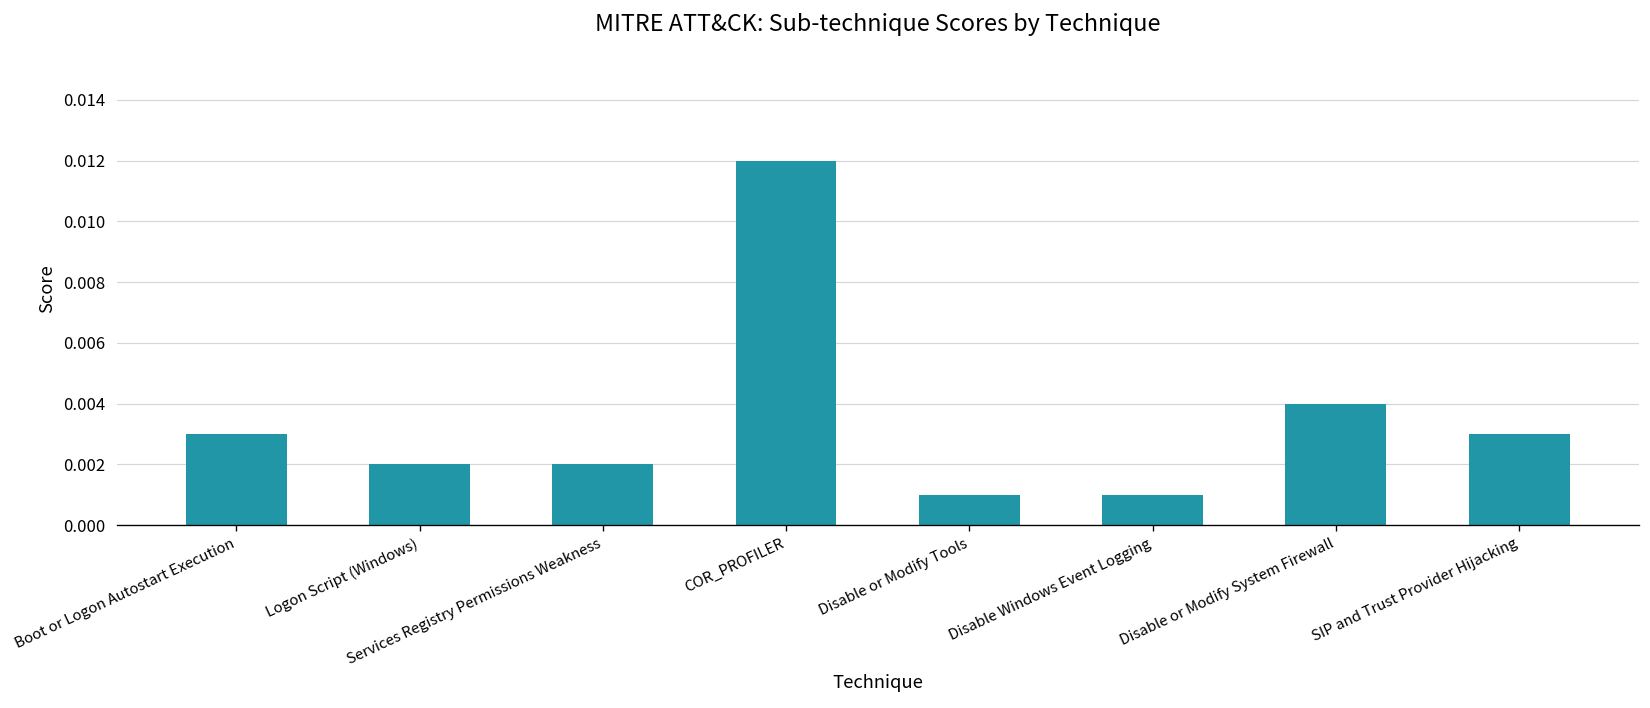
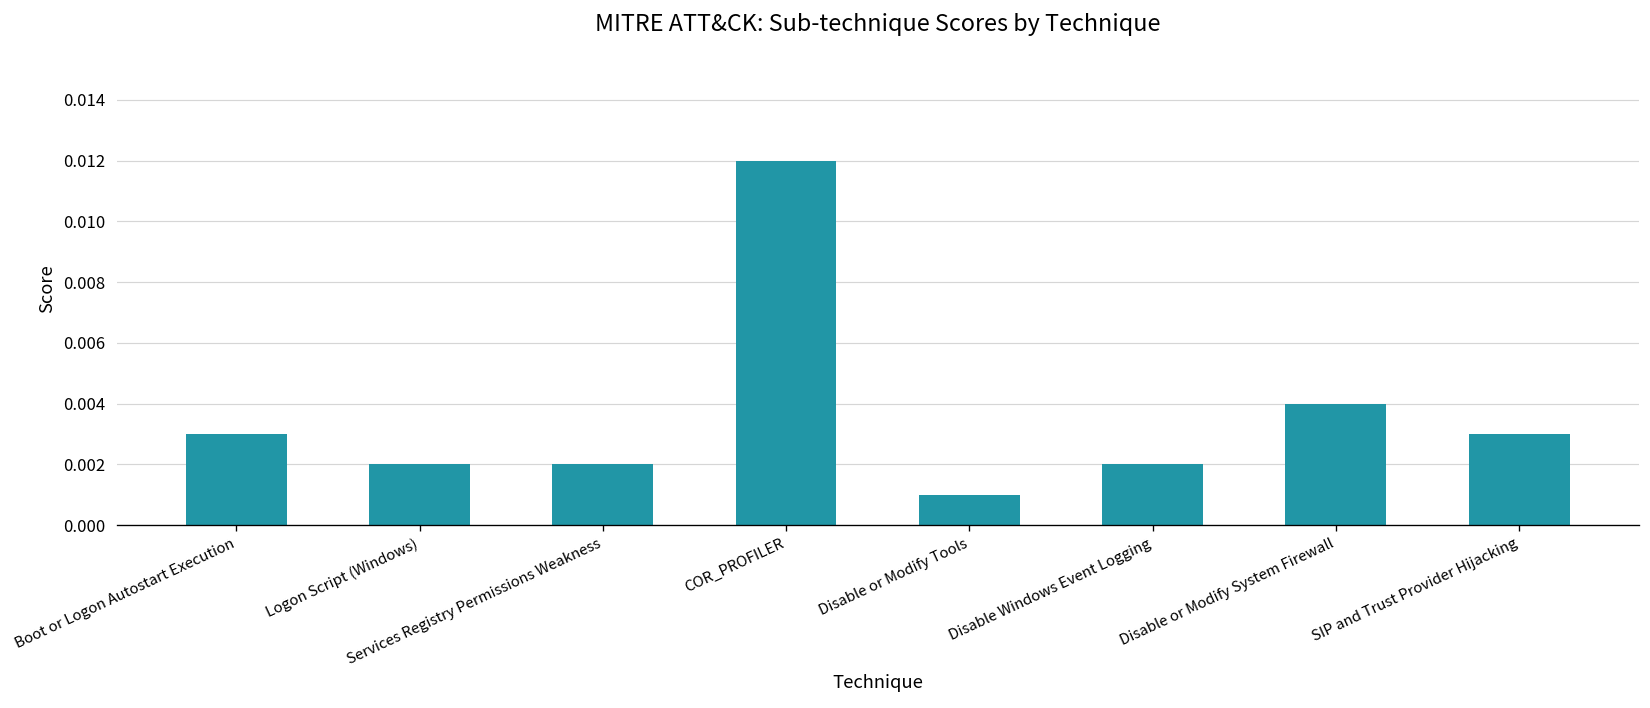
  {
    "Boot or Logon Autostart Execution": 0.003,
    "Logon Script (Windows)": 0.002,
    "Services Registry Permissions Weakness": 0.002,
    "COR_PROFILER": 0.012,
    "Disable or Modify Tools": 0.001,
-   "Disable Windows Event Logging": 0.001,
+   "Disable Windows Event Logging": 0.002,
    "Disable or Modify System Firewall": 0.004,
    "SIP and Trust Provider Hijacking": 0.003
  }
